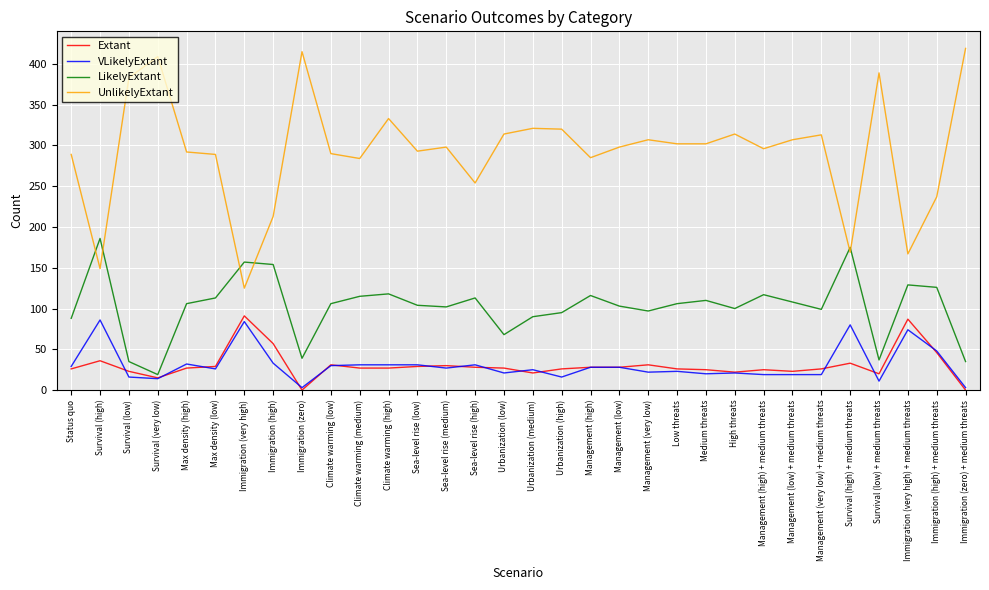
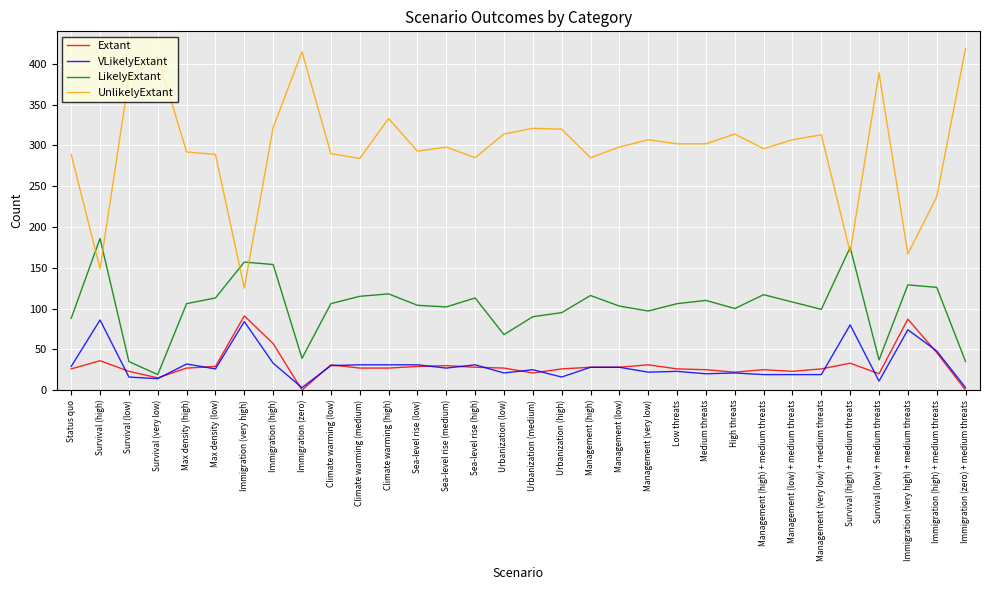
  {
    "Extant": {
      "Survival (high)": 40,
      "Survival (low)": 20,
      "Max density (high)": 30,
      "Immigration (very high)": 90,
      "Immigration (high)": 60,
      "Climate warming (medium)": 30,
      "Climate warming (high)": 30,
      "Urbanization (low)": 30,
      "Urbanization (medium)": 20,
      "Urbanization (high)": 30,
      "Management (very low)": 30,
      "Medium threats": 30,
      "Management (high) + medium threats": 30,
      "Management (low) + medium threats": 20,
      "Management (very low) + medium threats": 30,
      "Survival (high) + medium threats": 30,
      "Survival (low) + medium threats": 20,
      "Immigration (very high) + medium threats": 90
    },
    "VLikelyExtant": {
      "Survival (high)": 90,
      "Survival (low)": 20,
      "Max density (high)": 30,
      "Immigration (very high)": 80,
      "Immigration (high)": 30,
      "Climate warming (medium)": 30,
      "Climate warming (high)": 30,
      "Urbanization (low)": 20,
      "Urbanization (medium)": 30,
      "Urbanization (high)": 20,
      "Management (very low)": 20,
      "Medium threats": 20,
      "Management (high) + medium threats": 20,
      "Management (low) + medium threats": 20,
      "Management (very low) + medium threats": 20,
      "Survival (high) + medium threats": 80,
      "Survival (low) + medium threats": 10,
      "Immigration (very high) + medium threats": 70
    },
    "LikelyExtant": {
      "Status quo": 90,
      "Survival (high)": 190,
      "Survival (low)": 40,
      "Survival (very low)": 20,
      "Max density (high)": 110,
      "Max density (low)": 110,
      "Immigration (very high)": 160,
      "Immigration (high)": 150,
      "Immigration (zero)": 40,
      "Climate warming (low)": 110,
      "Climate warming (medium)": 120,
      "Climate warming (high)": 120,
      "Sea-level rise (low)": 100,
      "Sea-level rise (medium)": 100,
      "Sea-level rise (high)": 110,
      "Urbanization (low)": 70,
      "Urbanization (medium)": 90,
      "Urbanization (high)": 100,
      "Management (high)": 120,
      "Management (low)": 100,
      "Management (very low)": 100,
      "Low threats": 110,
      "Medium threats": 110,
      "High threats": 100,
      "Management (high) + medium threats": 120,
      "Management (low) + medium threats": 110,
      "Management (very low) + medium threats": 100,
      "Survival (high) + medium threats": 180,
      "Survival (low) + medium threats": 40,
      "Immigration (very high) + medium threats": 130,
      "Immigration (high) + medium threats": 130,
      "Immigration (zero) + medium threats": 40
    },
    "UnlikelyExtant": {
      "Status quo": 290,
      "Survival (high)": 150,
      "Max density (high)": 290,
      "Max density (low)": 290,
      "Immigration (very high)": 130,
-     "Immigration (high)": 210,
+     "Immigration (high)": 320,
      "Immigration (zero)": 420,
      "Climate warming (low)": 290,
      "Climate warming (medium)": 280,
      "Climate warming (high)": 330,
      "Sea-level rise (low)": 290,
      "Sea-level rise (medium)": 300,
-     "Sea-level rise (high)": 250,
+     "Sea-level rise (high)": 290,
      "Urbanization (low)": 310,
      "Urbanization (medium)": 320,
      "Urbanization (high)": 320,
      "Management (high)": 290,
      "Management (low)": 300,
      "Management (very low)": 310,
      "Low threats": 300,
      "Medium threats": 300,
      "High threats": 310,
      "Management (high) + medium threats": 300,
      "Management (low) + medium threats": 310,
      "Management (very low) + medium threats": 310,
      "Survival (high) + medium threats": 170,
      "Survival (low) + medium threats": 390,
      "Immigration (very high) + medium threats": 170,
      "Immigration (high) + medium threats": 240,
      "Immigration (zero) + medium threats": 420
    }
  }
